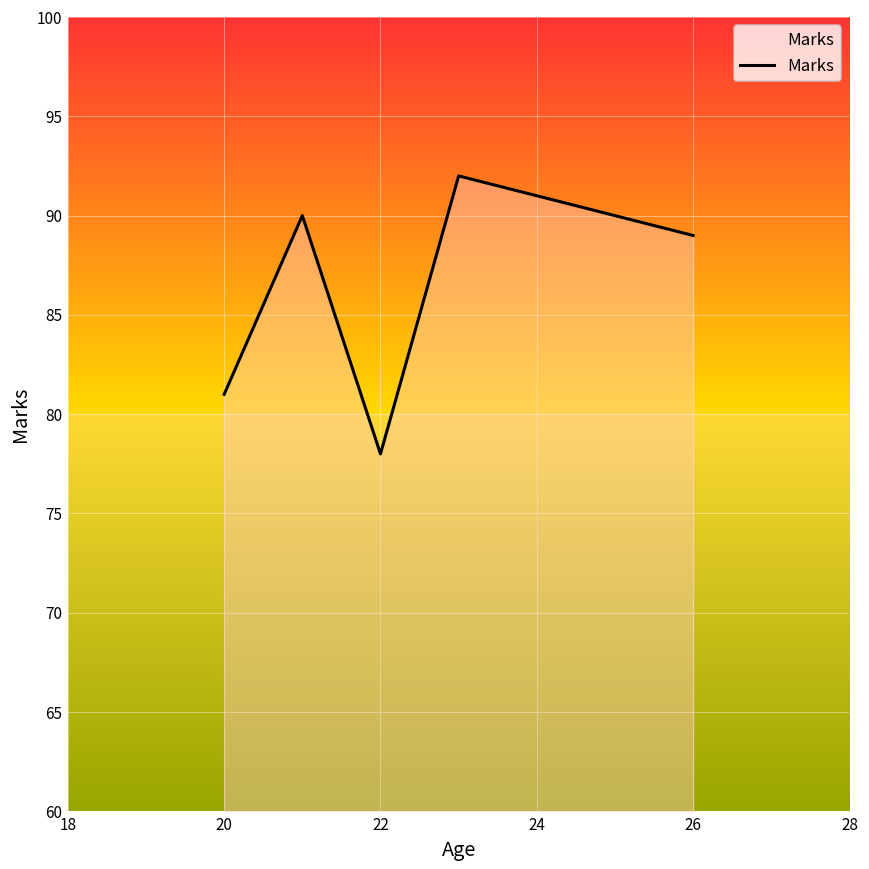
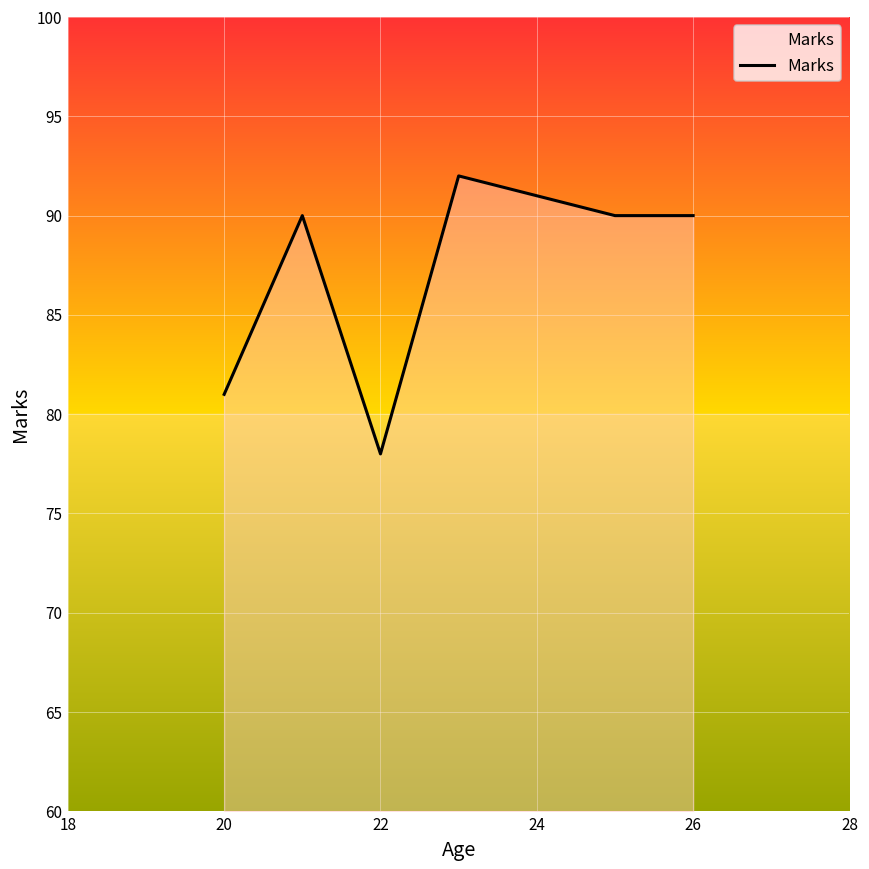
  {
    "20": 81,
    "22": 78,
-   "26": 89
+   "26": 90
  }
